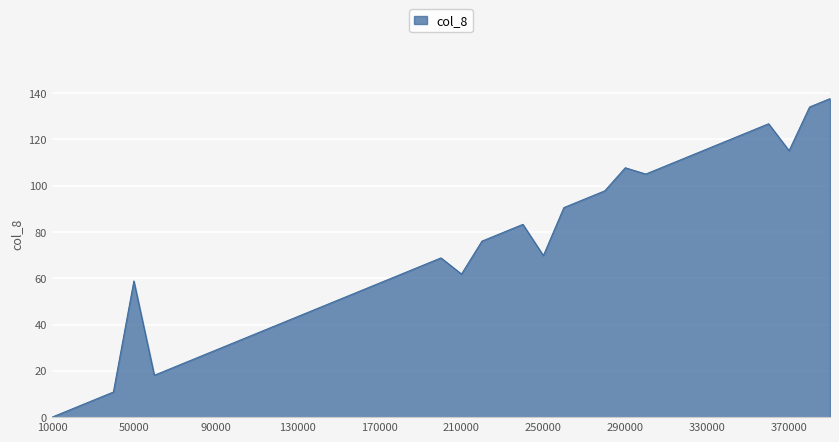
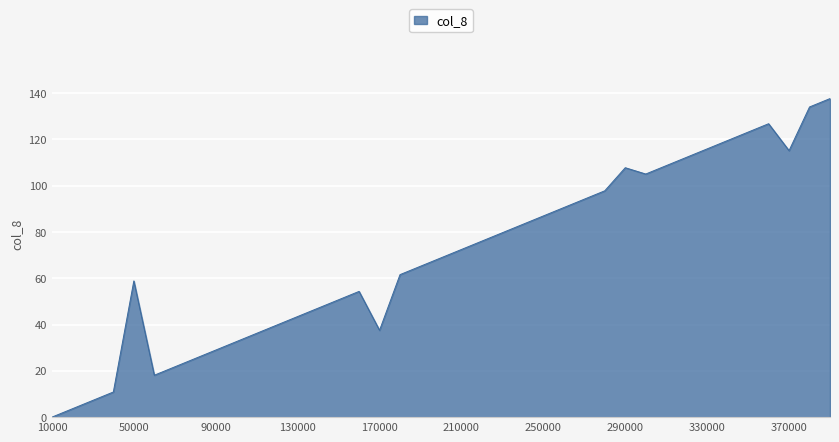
  {
    "10000": 0,
    "50000": 59,
    "90000": 29,
    "130000": 43,
-   "170000": 58,
-   "210000": 62,
-   "250000": 70,
+   "170000": 38,
+   "210000": 72,
+   "250000": 87,
    "290000": 108,
    "330000": 116,
    "370000": 115
  }
